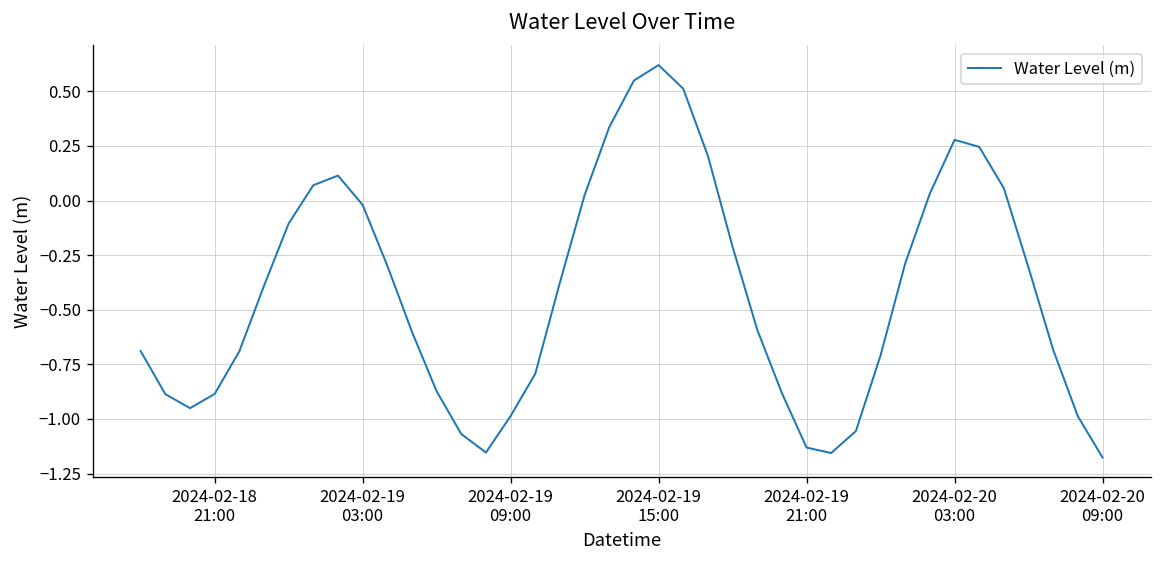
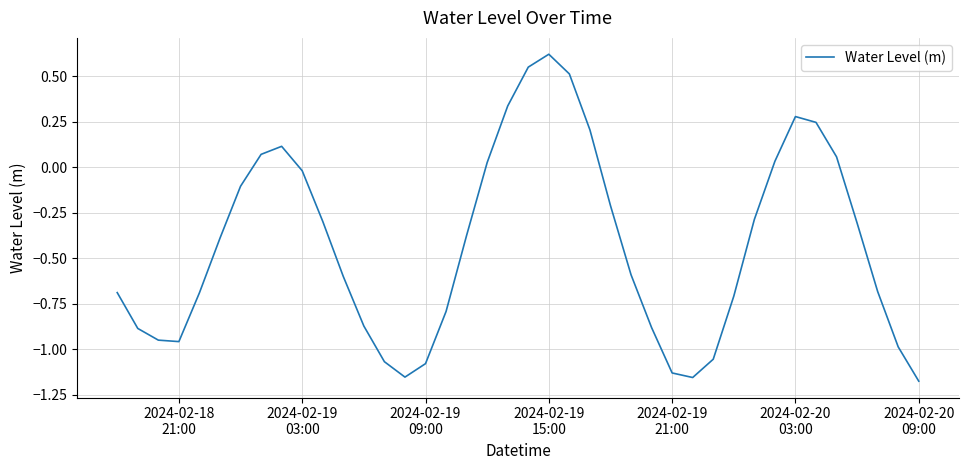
  {
-   "2024-02-18 21:00": -0.89,
+   "2024-02-18 21:00": -0.96,
    "2024-02-19 03:00": -0.02,
-   "2024-02-19 09:00": -0.99,
+   "2024-02-19 09:00": -1.08,
    "2024-02-19 15:00": 0.62,
    "2024-02-19 21:00": -1.13,
    "2024-02-20 03:00": 0.28,
    "2024-02-20 09:00": -1.18
  }
